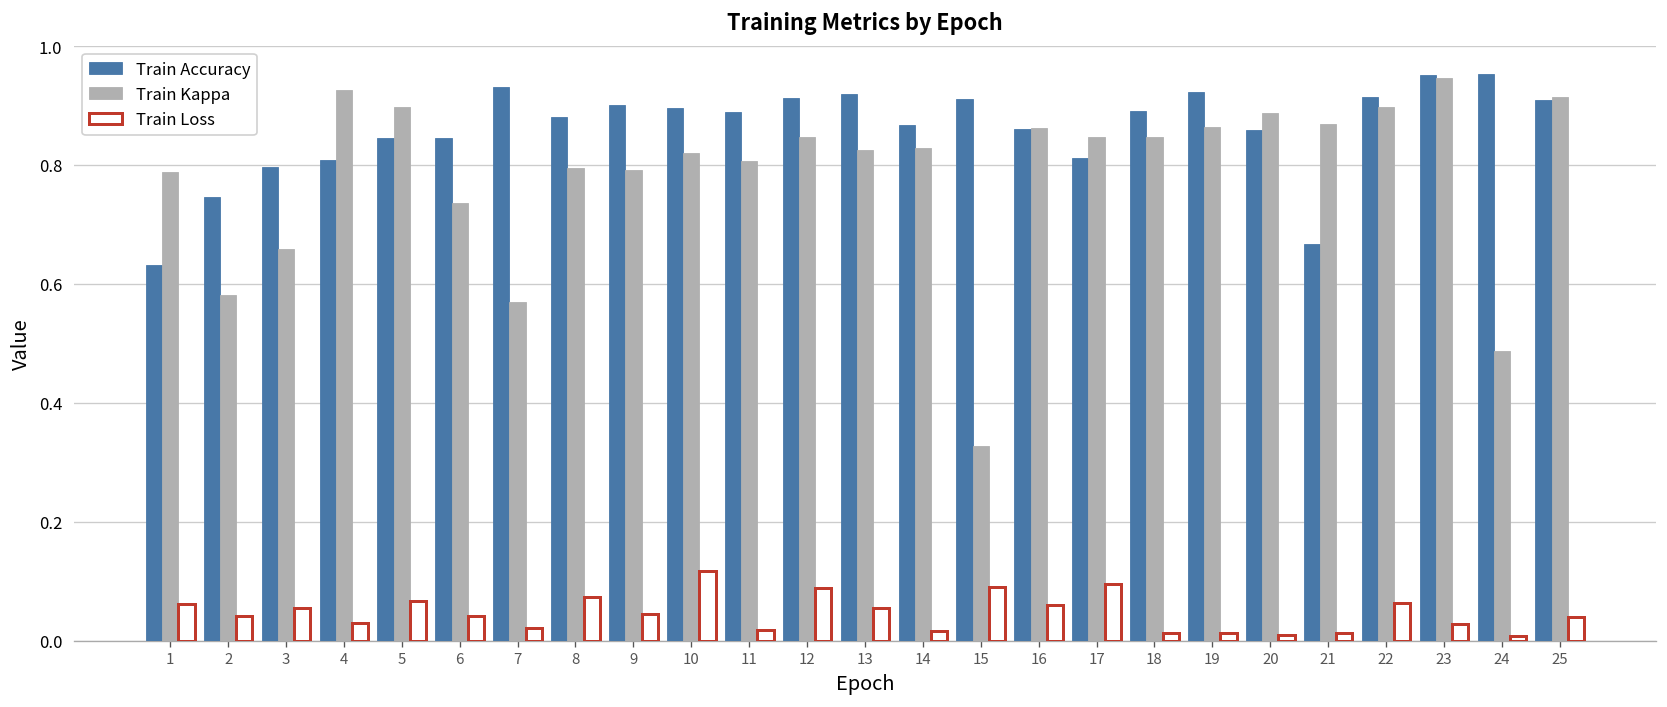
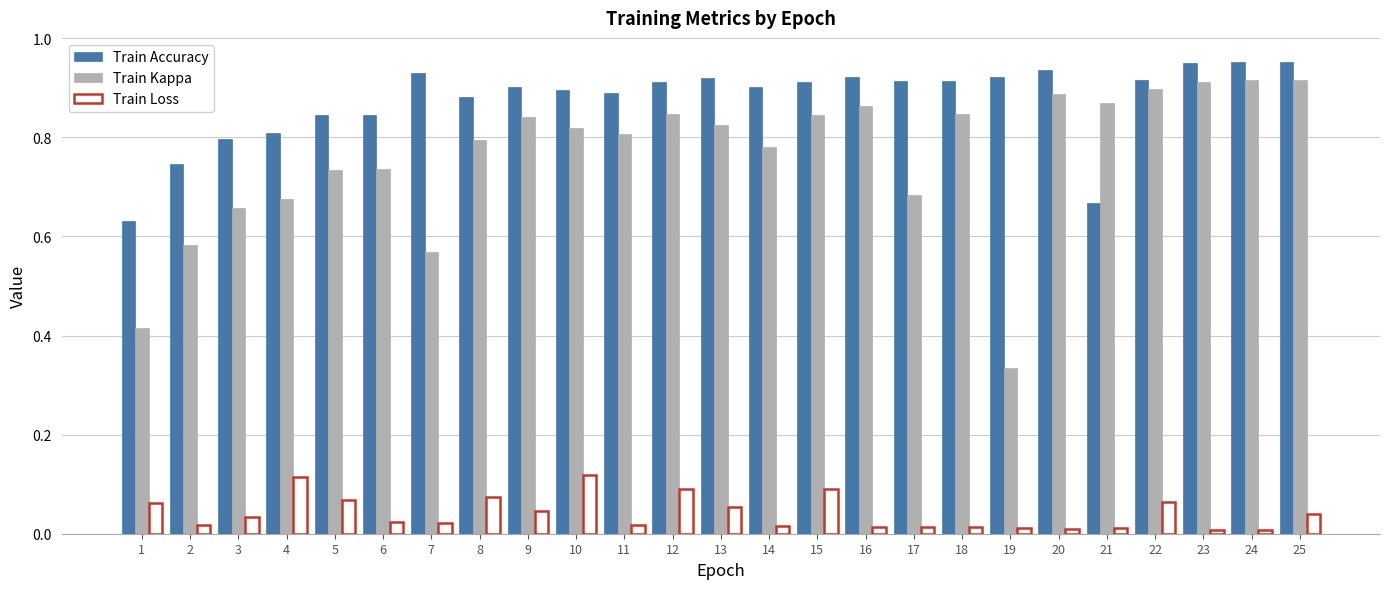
  {
    "Train Accuracy": {
      "1": 0.63,
      "2": 0.75,
      "3": 0.80,
      "4": 0.81,
      "5": 0.85,
      "6": 0.85,
      "7": 0.93,
      "8": 0.88,
      "9": 0.90,
      "10": 0.90,
      "11": 0.89,
      "12": 0.91,
      "13": 0.92,
-     "14": 0.87,
+     "14": 0.90,
      "15": 0.91,
-     "16": 0.86,
-     "17": 0.81,
-     "18": 0.89,
+     "16": 0.92,
+     "17": 0.91,
+     "18": 0.91,
      "19": 0.92,
-     "20": 0.86,
+     "20": 0.94,
      "21": 0.67,
      "22": 0.91,
      "23": 0.95,
      "24": 0.95,
-     "25": 0.91
+     "25": 0.95
    },
    "Train Kappa": {
-     "1": 0.79,
+     "1": 0.42,
      "2": 0.58,
      "3": 0.66,
-     "4": 0.93,
-     "5": 0.90,
+     "4": 0.68,
+     "5": 0.73,
      "6": 0.74,
      "7": 0.57,
      "8": 0.79,
-     "9": 0.79,
+     "9": 0.84,
      "10": 0.82,
      "11": 0.81,
      "12": 0.85,
      "13": 0.83,
-     "14": 0.83,
-     "15": 0.33,
+     "14": 0.78,
+     "15": 0.85,
      "16": 0.86,
-     "17": 0.85,
+     "17": 0.68,
      "18": 0.85,
-     "19": 0.86,
+     "19": 0.33,
      "20": 0.89,
      "21": 0.87,
      "22": 0.90,
-     "23": 0.95,
-     "24": 0.49,
+     "23": 0.91,
+     "24": 0.92,
      "25": 0.91
    },
    "Train Loss": {
      "1": 0.06,
-     "2": 0.04,
-     "3": 0.05,
-     "4": 0.03,
+     "2": 0.02,
+     "3": 0.03,
+     "4": 0.11,
      "5": 0.07,
-     "6": 0.04,
+     "6": 0.02,
      "7": 0.02,
      "8": 0.07,
      "9": 0.05,
      "10": 0.12,
      "11": 0.02,
      "12": 0.09,
      "13": 0.05,
      "14": 0.02,
      "15": 0.09,
-     "16": 0.06,
-     "17": 0.10,
+     "16": 0.01,
+     "17": 0.01,
      "18": 0.01,
      "19": 0.01,
      "20": 0.01,
      "21": 0.01,
      "22": 0.06,
-     "23": 0.03,
+     "23": 0.01,
      "24": 0.01,
      "25": 0.04
    }
  }
